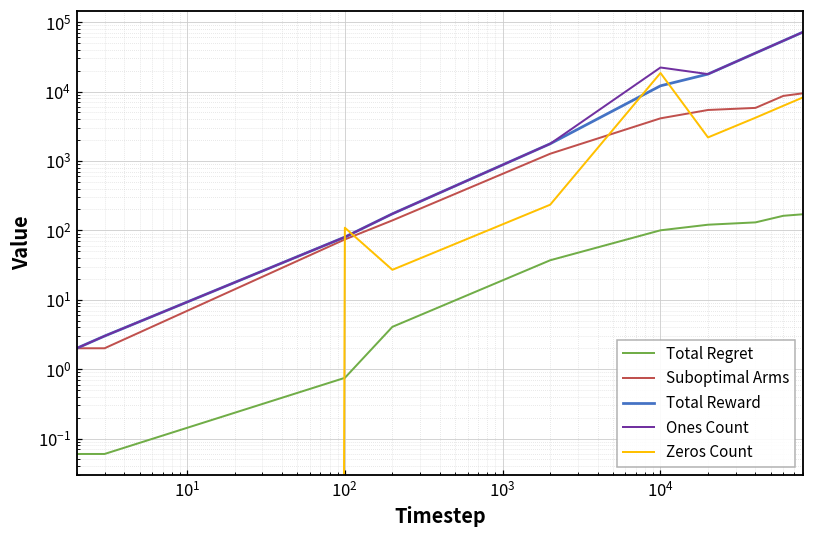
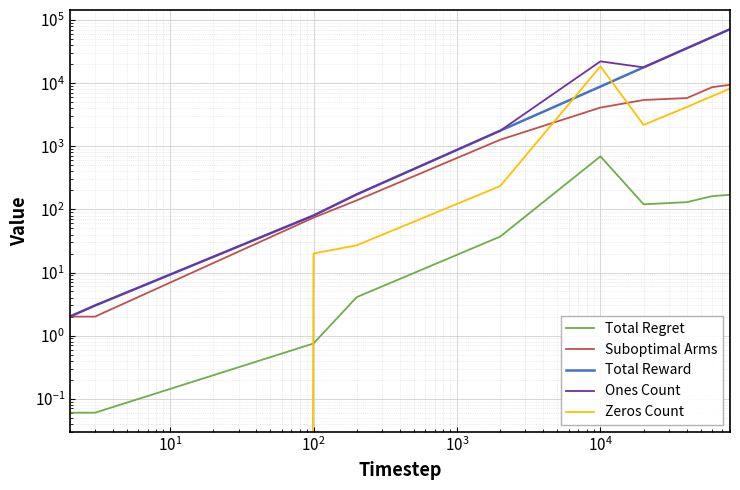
  {
    "Total Regret": {
      "10^2": 0.8,
-     "10^4": 100
+     "10^4": 700
    },
    "Suboptimal Arms": {
      "10^4": 4000
    },
    "Total Reward": {
-     "10^4": 12000
+     "10^4": 9000
    },
    "Ones Count": {
      "10^4": 22000
    },
    "Zeros Count": {
-     "10^2": 110,
+     "10^2": 20,
      "10^4": 18000
    }
  }
